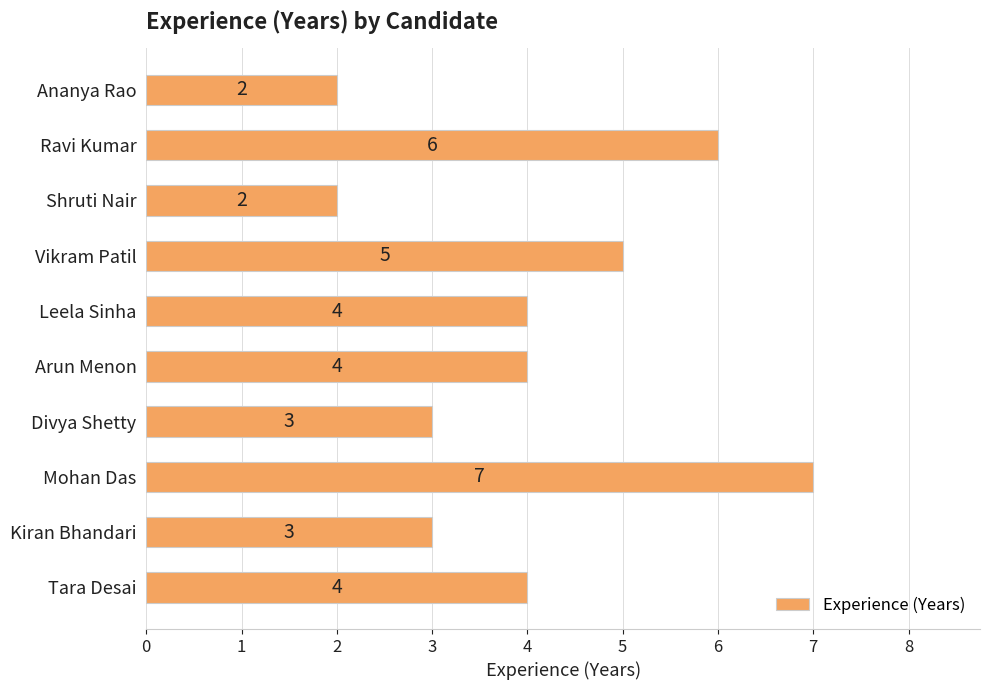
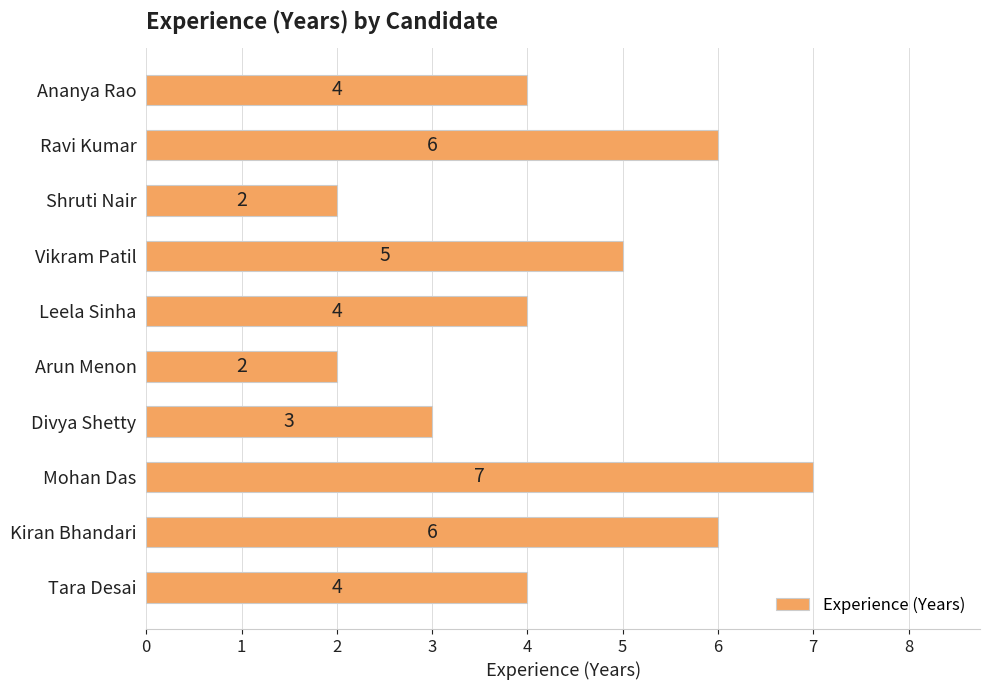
  {
-   "Ananya Rao": 2,
+   "Ananya Rao": 4,
    "Ravi Kumar": 6,
    "Shruti Nair": 2,
    "Vikram Patil": 5,
    "Leela Sinha": 4,
-   "Arun Menon": 4,
+   "Arun Menon": 2,
    "Divya Shetty": 3,
    "Mohan Das": 7,
-   "Kiran Bhandari": 3,
+   "Kiran Bhandari": 6,
    "Tara Desai": 4
  }
